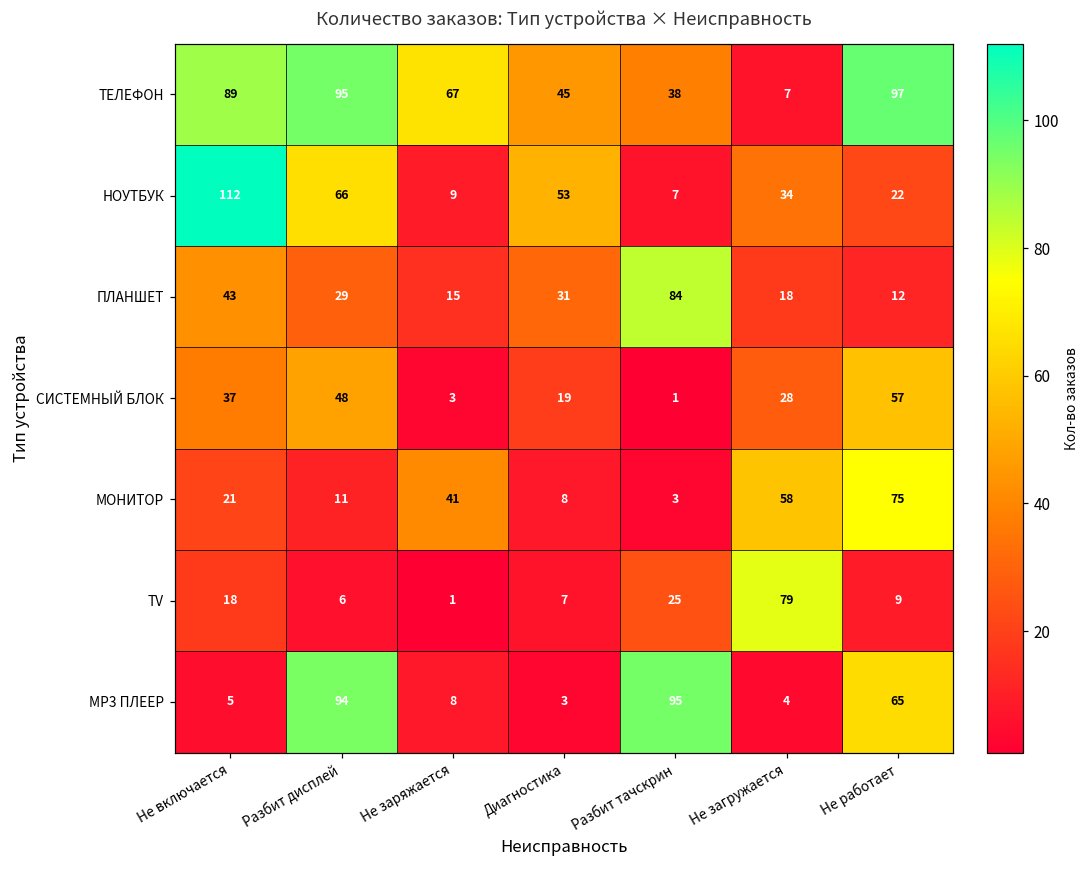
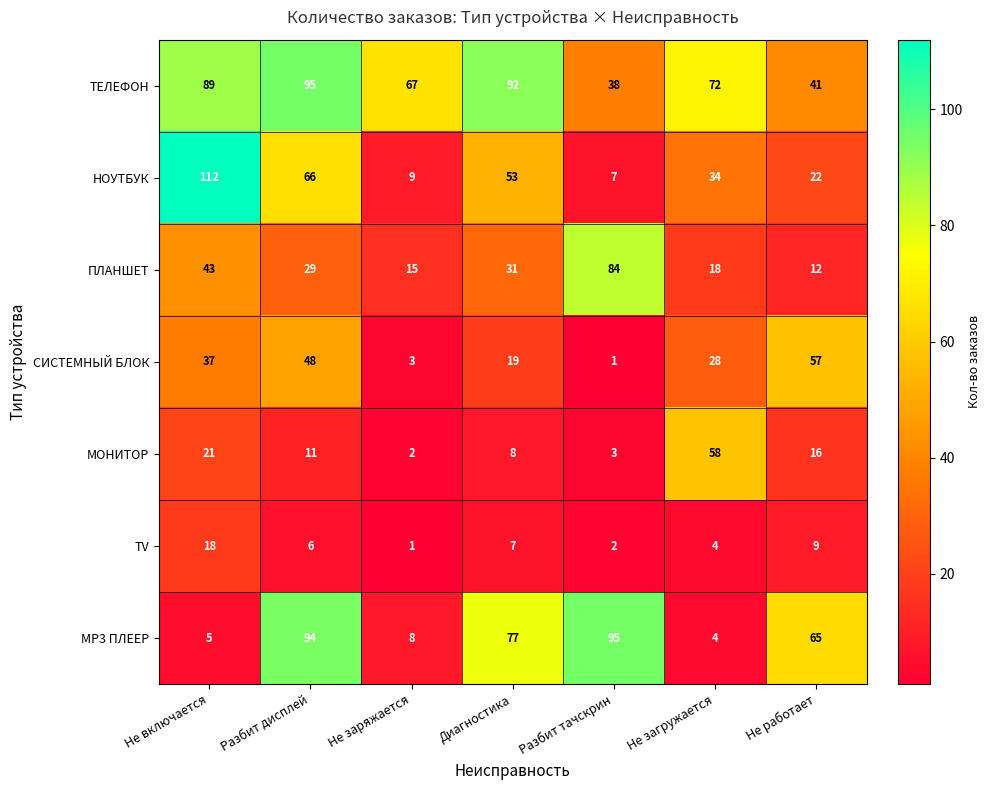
  {
    "ТЕЛЕФОН": {
      "Не включается": 89,
      "Разбит дисплей": 95,
      "Не заряжается": 67,
-     "Диагностика": 45,
+     "Диагностика": 92,
      "Разбит тачскрин": 38,
-     "Не загружается": 7,
-     "Не работает": 97
+     "Не загружается": 72,
+     "Не работает": 41
    },
    "НОУТБУК": {
      "Не включается": 112,
      "Разбит дисплей": 66,
      "Не заряжается": 9,
      "Диагностика": 53,
      "Разбит тачскрин": 7,
      "Не загружается": 34,
      "Не работает": 22
    },
    "ПЛАНШЕТ": {
      "Не включается": 43,
      "Разбит дисплей": 29,
      "Не заряжается": 15,
      "Диагностика": 31,
      "Разбит тачскрин": 84,
      "Не загружается": 18,
      "Не работает": 12
    },
    "СИСТЕМНЫЙ БЛОК": {
      "Не включается": 37,
      "Разбит дисплей": 48,
      "Не заряжается": 3,
      "Диагностика": 19,
      "Разбит тачскрин": 1,
      "Не загружается": 28,
      "Не работает": 57
    },
    "МОНИТОР": {
      "Не включается": 21,
      "Разбит дисплей": 11,
-     "Не заряжается": 41,
+     "Не заряжается": 2,
      "Диагностика": 8,
      "Разбит тачскрин": 3,
      "Не загружается": 58,
-     "Не работает": 75
+     "Не работает": 16
    },
    "TV": {
      "Не включается": 18,
      "Разбит дисплей": 6,
      "Не заряжается": 1,
      "Диагностика": 7,
-     "Разбит тачскрин": 25,
-     "Не загружается": 79,
+     "Разбит тачскрин": 2,
+     "Не загружается": 4,
      "Не работает": 9
    },
    "MP3 ПЛЕЕР": {
      "Не включается": 5,
      "Разбит дисплей": 94,
      "Не заряжается": 8,
-     "Диагностика": 3,
+     "Диагностика": 77,
      "Разбит тачскрин": 95,
      "Не загружается": 4,
      "Не работает": 65
    }
  }
